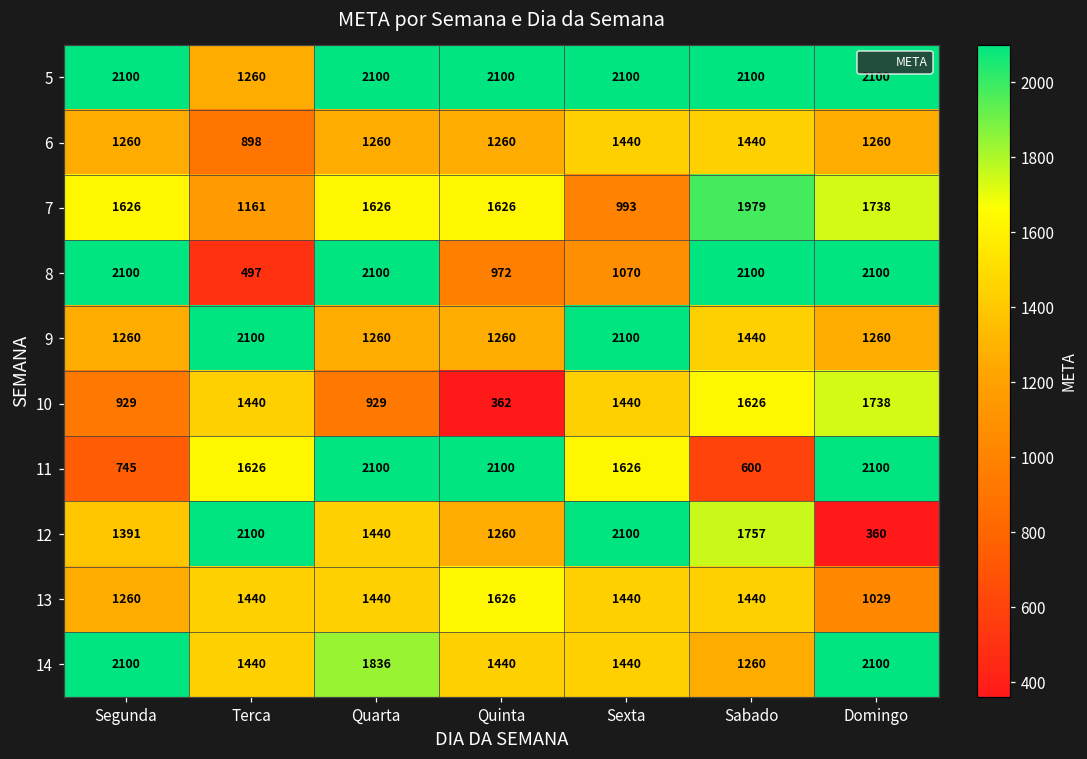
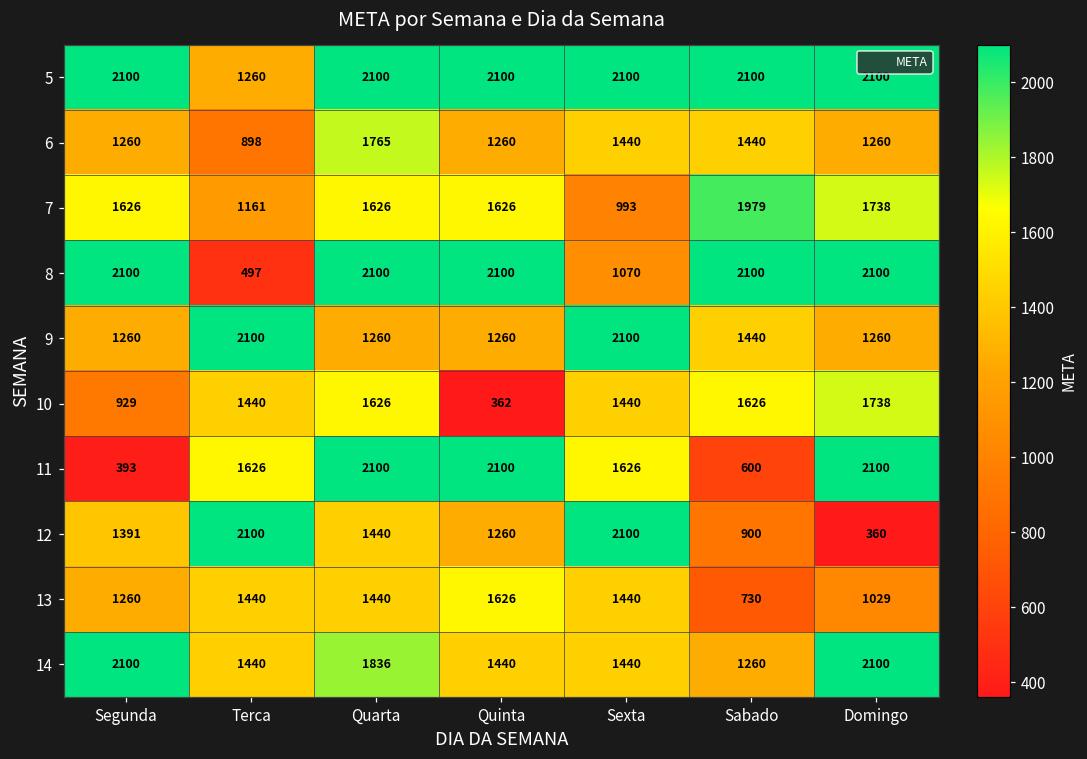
  {
    "5": {
      "Segunda": 2100,
      "Terca": 1260,
      "Quarta": 2100,
      "Quinta": 2100,
      "Sexta": 2100,
      "Sabado": 2100
    },
    "6": {
      "Segunda": 1260,
      "Terca": 898,
-     "Quarta": 1260,
+     "Quarta": 1765,
      "Quinta": 1260,
      "Sexta": 1440,
      "Sabado": 1440,
      "Domingo": 1260
    },
    "7": {
      "Segunda": 1626,
      "Terca": 1161,
      "Quarta": 1626,
      "Quinta": 1626,
      "Sexta": 993,
      "Sabado": 1979,
      "Domingo": 1738
    },
    "8": {
      "Segunda": 2100,
      "Terca": 497,
      "Quarta": 2100,
-     "Quinta": 972,
+     "Quinta": 2100,
      "Sexta": 1070,
      "Sabado": 2100,
      "Domingo": 2100
    },
    "9": {
      "Segunda": 1260,
      "Terca": 2100,
      "Quarta": 1260,
      "Quinta": 1260,
      "Sexta": 2100,
      "Sabado": 1440,
      "Domingo": 1260
    },
    "10": {
      "Segunda": 929,
      "Terca": 1440,
-     "Quarta": 929,
+     "Quarta": 1626,
      "Quinta": 362,
      "Sexta": 1440,
      "Sabado": 1626,
      "Domingo": 1738
    },
    "11": {
-     "Segunda": 745,
+     "Segunda": 393,
      "Terca": 1626,
      "Quarta": 2100,
      "Quinta": 2100,
      "Sexta": 1626,
      "Sabado": 600,
      "Domingo": 2100
    },
    "12": {
      "Segunda": 1391,
      "Terca": 2100,
      "Quarta": 1440,
      "Quinta": 1260,
      "Sexta": 2100,
-     "Sabado": 1757,
+     "Sabado": 900,
      "Domingo": 360
    },
    "13": {
      "Segunda": 1260,
      "Terca": 1440,
      "Quarta": 1440,
      "Quinta": 1626,
      "Sexta": 1440,
-     "Sabado": 1440,
+     "Sabado": 730,
      "Domingo": 1029
    },
    "14": {
      "Segunda": 2100,
      "Terca": 1440,
      "Quarta": 1836,
      "Quinta": 1440,
      "Sexta": 1440,
      "Sabado": 1260,
      "Domingo": 2100
    }
  }
